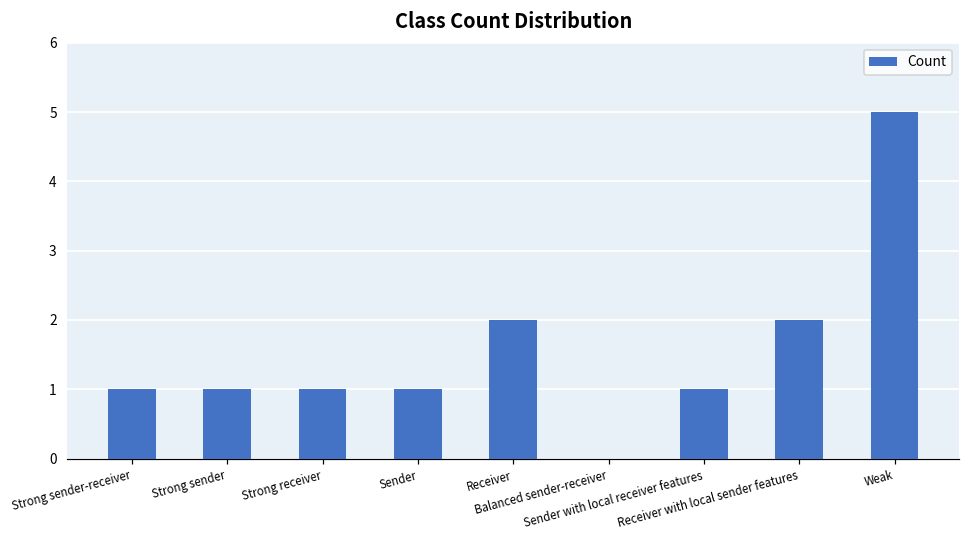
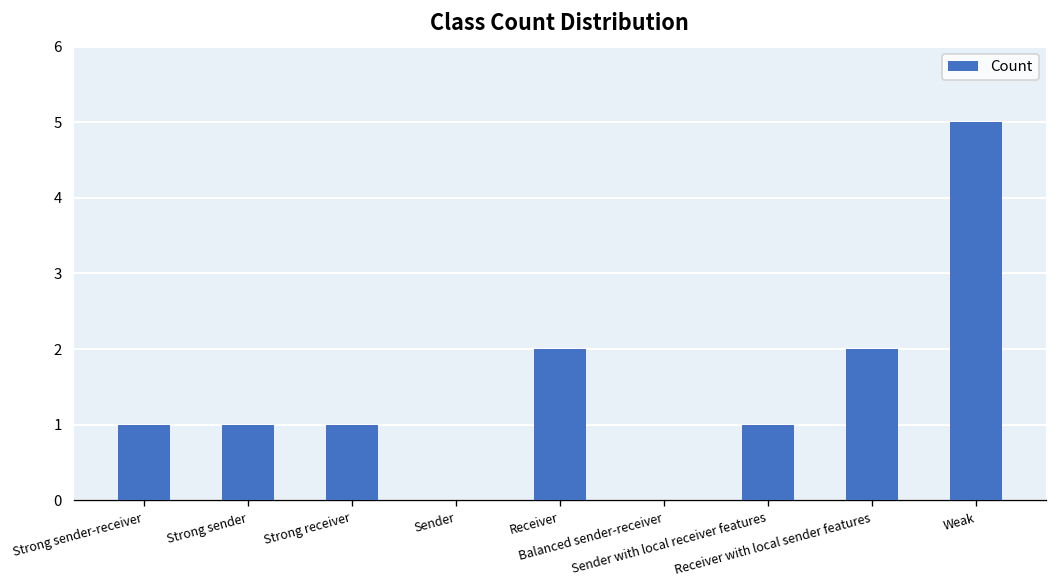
  {
    "Strong sender-receiver": 1,
    "Strong sender": 1,
    "Strong receiver": 1,
-   "Sender": 1,
+   "Sender": 0,
    "Receiver": 2,
    "Balanced sender-receiver": 0,
    "Sender with local receiver features": 1,
    "Receiver with local sender features": 2,
    "Weak": 5
  }
